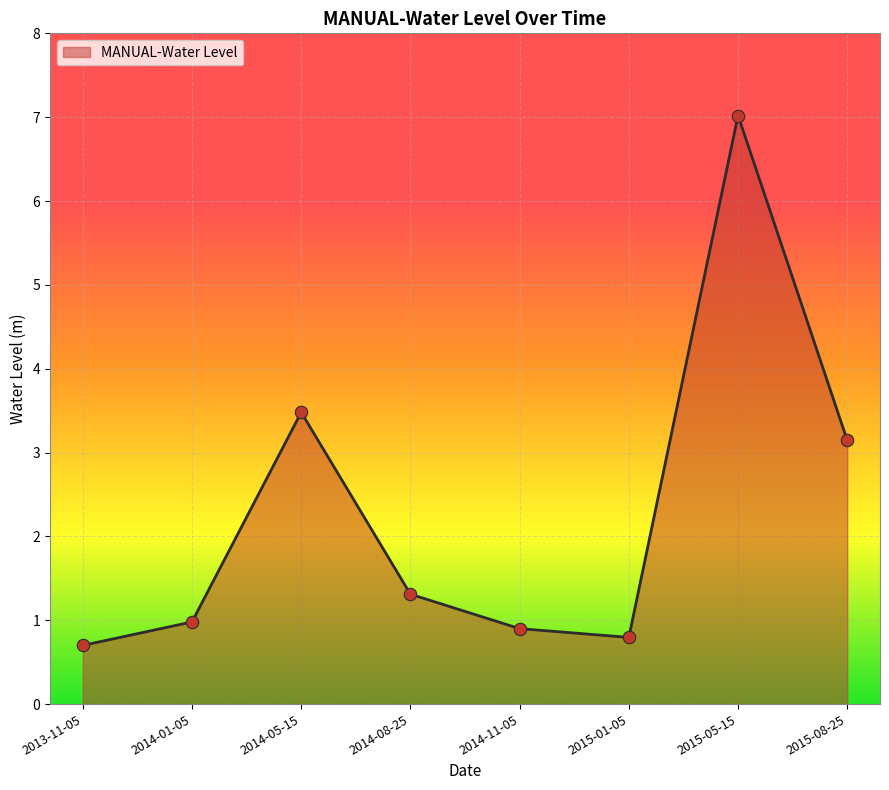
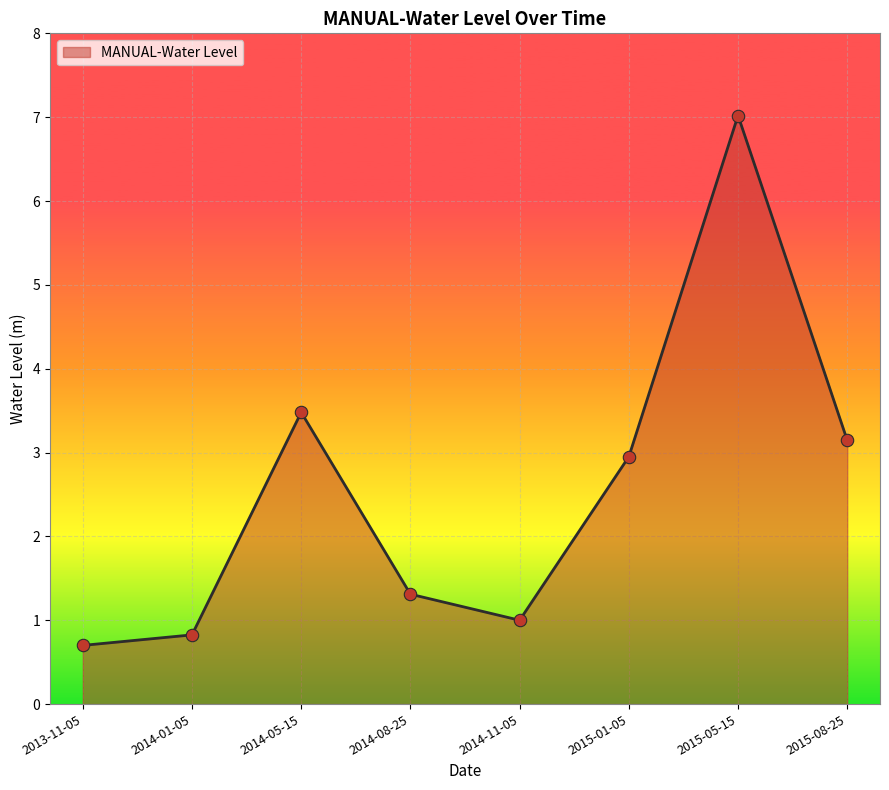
  {
    "2013-11-05": 0.7,
-   "2014-01-05": 1.0,
+   "2014-01-05": 0.8,
    "2014-05-15": 3.5,
    "2014-08-25": 1.3,
-   "2014-11-05": 0.9,
-   "2015-01-05": 0.8,
+   "2014-11-05": 1.0,
+   "2015-01-05": 3.0,
    "2015-05-15": 7.0,
    "2015-08-25": 3.1
  }
